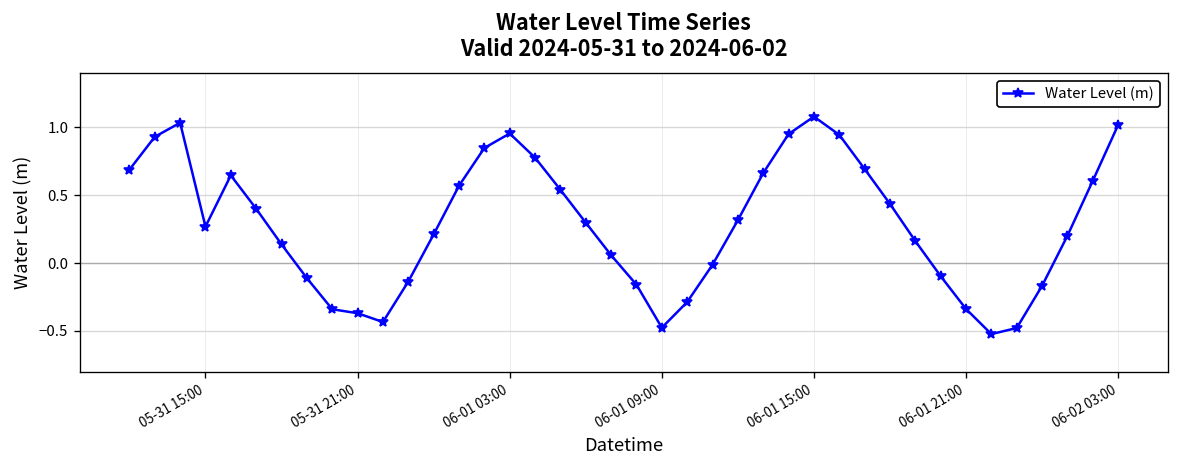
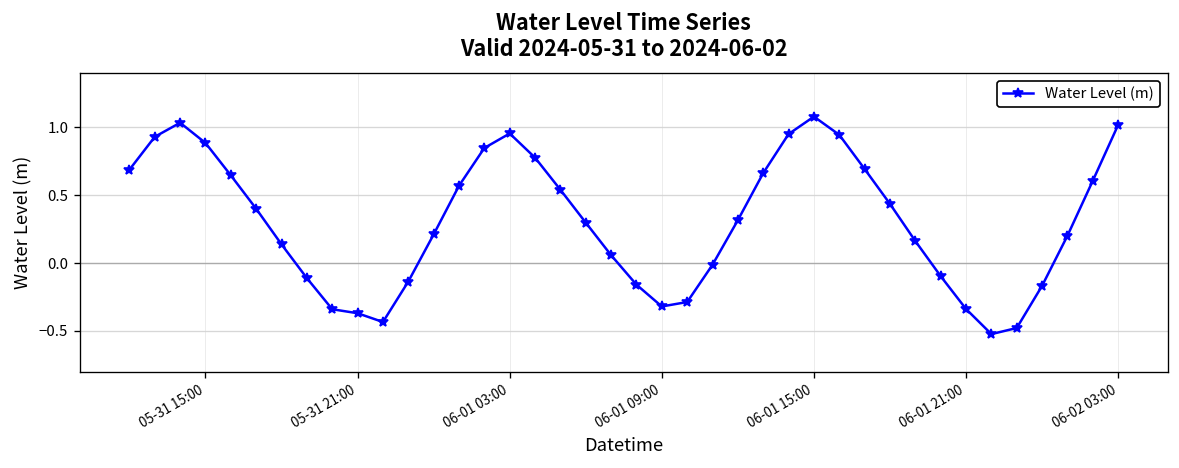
  {
-   "05-31 15:00": 0.27,
+   "05-31 15:00": 0.88,
    "05-31 21:00": -0.37,
    "06-01 03:00": 0.95,
-   "06-01 09:00": -0.48,
+   "06-01 09:00": -0.32,
    "06-01 15:00": 1.08,
    "06-01 21:00": -0.34,
    "06-02 03:00": 1.02
  }
